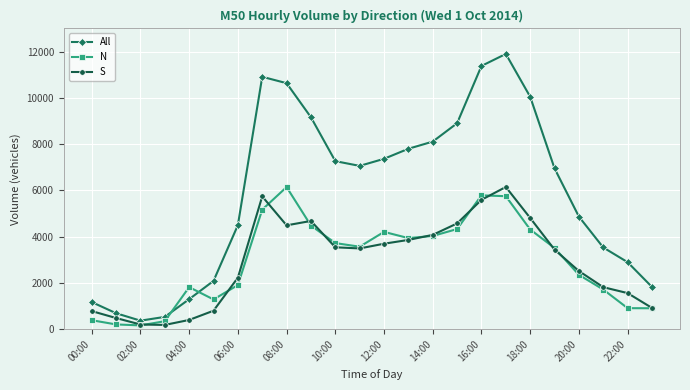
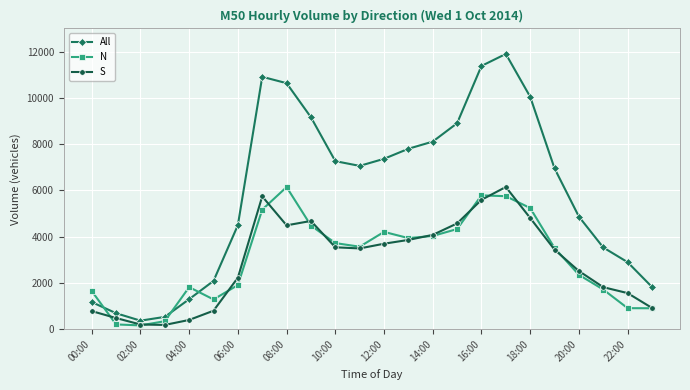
  {
    "N": {
-     "00:00": 400,
+     "00:00": 1700,
      "04:00": 1800,
      "06:00": 1900,
      "08:00": 6100,
      "10:00": 3700,
      "12:00": 4200,
      "16:00": 5800,
-     "18:00": 4300,
+     "18:00": 5200,
      "20:00": 2400,
      "22:00": 900
    }
  }
